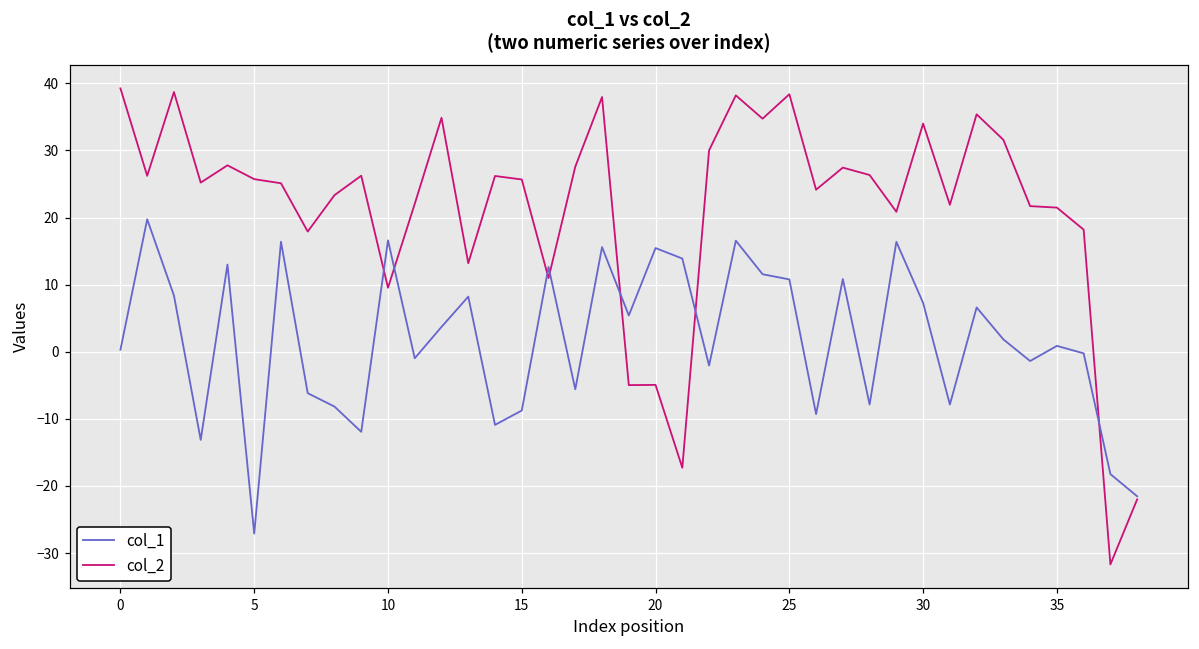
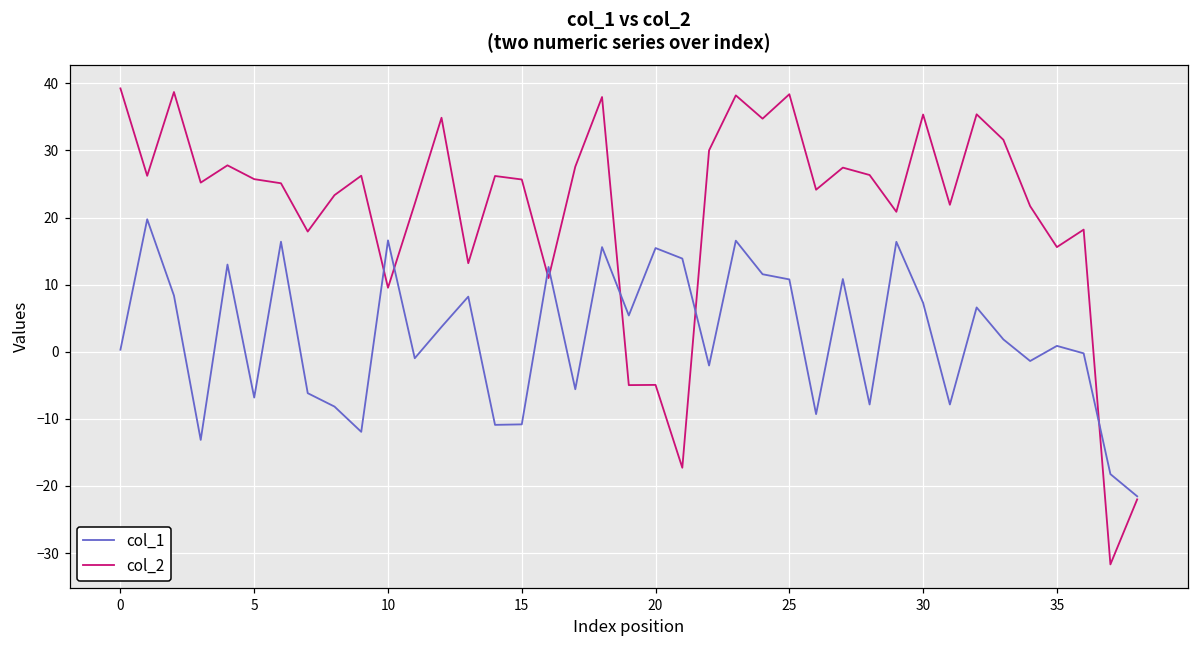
  {
    "col_1": {
      "0": 0,
-     "5": -27,
+     "5": -7,
      "10": 17,
-     "15": -9,
+     "15": -11,
      "20": 15,
      "25": 11,
      "30": 7,
      "35": 1
    },
    "col_2": {
      "0": 39,
      "5": 26,
      "10": 10,
      "15": 26,
      "20": -5,
      "25": 38,
-     "30": 34,
-     "35": 21
+     "30": 35,
+     "35": 16
    }
  }
